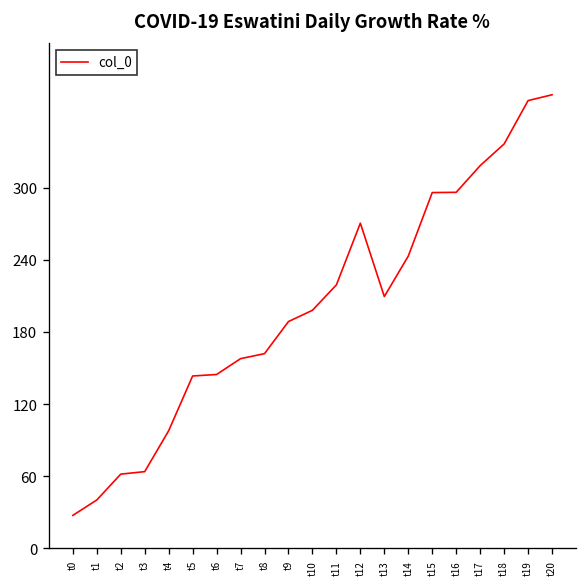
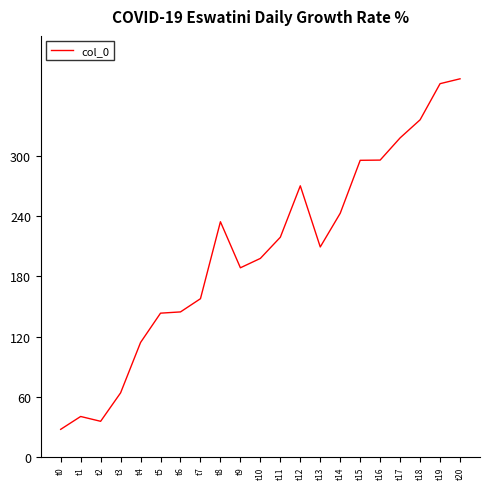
  {
    "t0": 27,
    "t1": 40,
-   "t2": 62,
+   "t2": 35,
    "t3": 64,
-   "t4": 98,
+   "t4": 114,
    "t5": 143,
    "t6": 145,
    "t7": 158,
-   "t8": 162,
+   "t8": 235,
    "t9": 189,
    "t10": 198,
    "t11": 219,
    "t12": 270,
    "t13": 209,
    "t14": 243,
    "t15": 296,
    "t16": 296,
    "t17": 318,
    "t18": 336,
    "t19": 372,
    "t20": 377
  }
